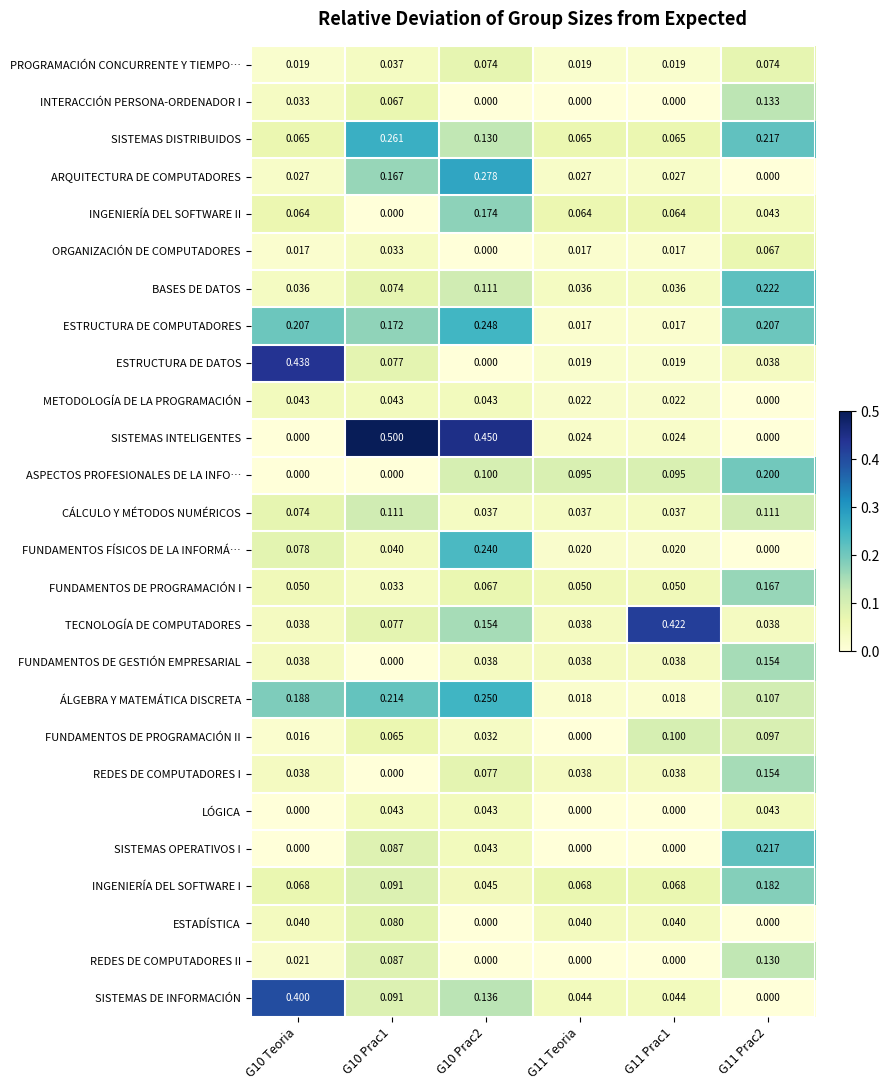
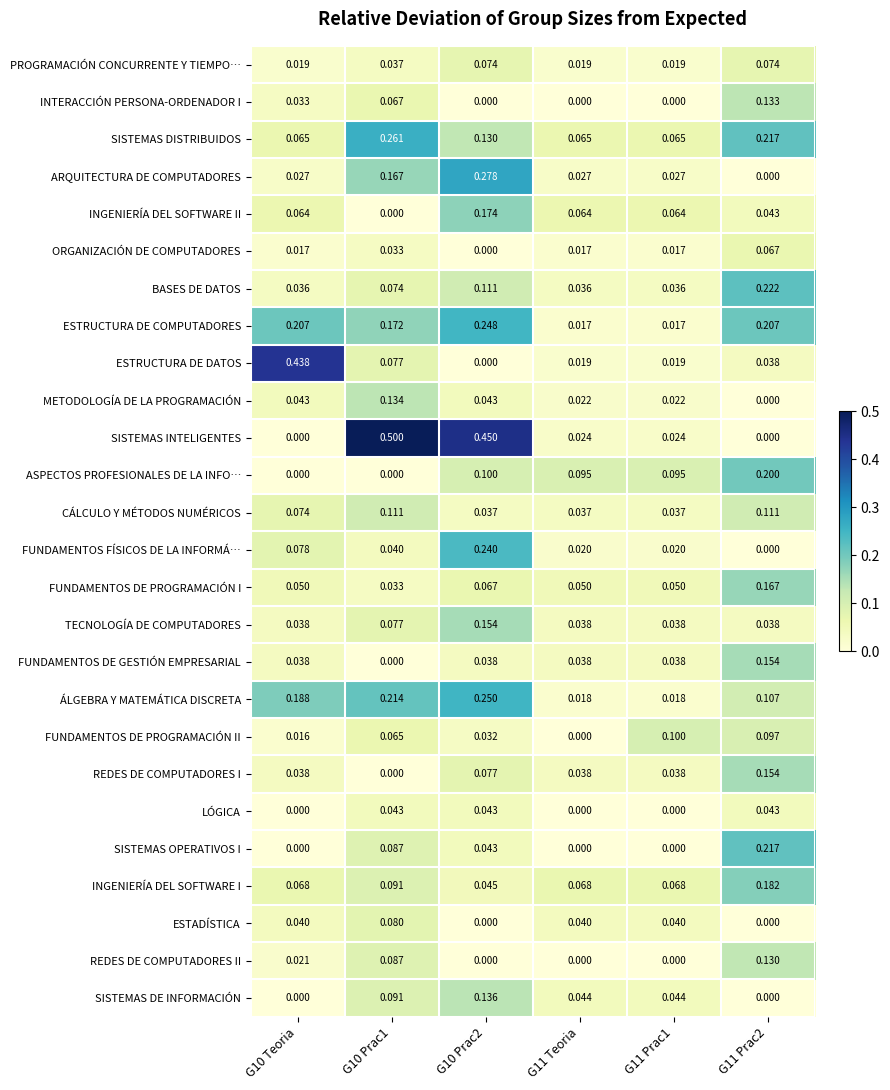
  {
    "PROGRAMACIÓN CONCURRENTE Y TIEMPO…": {
      "G10 Teoria": 0.019,
      "G10 Prac1": 0.037,
      "G10 Prac2": 0.074,
      "G11 Teoria": 0.019,
      "G11 Prac1": 0.019,
      "G11 Prac2": 0.074
    },
    "INTERACCIÓN PERSONA-ORDENADOR I": {
      "G10 Teoria": 0.033,
      "G10 Prac1": 0.067,
      "G10 Prac2": 0.000,
      "G11 Teoria": 0.000,
      "G11 Prac1": 0.000,
      "G11 Prac2": 0.133
    },
    "SISTEMAS DISTRIBUIDOS": {
      "G10 Teoria": 0.065,
      "G10 Prac1": 0.261,
      "G10 Prac2": 0.130,
      "G11 Teoria": 0.065,
      "G11 Prac1": 0.065,
      "G11 Prac2": 0.217
    },
    "ARQUITECTURA DE COMPUTADORES": {
      "G10 Teoria": 0.027,
      "G10 Prac1": 0.167,
      "G10 Prac2": 0.278,
      "G11 Teoria": 0.027,
      "G11 Prac1": 0.027,
      "G11 Prac2": 0.000
    },
    "INGENIERÍA DEL SOFTWARE II": {
      "G10 Teoria": 0.064,
      "G10 Prac1": 0.000,
      "G10 Prac2": 0.174,
      "G11 Teoria": 0.064,
      "G11 Prac1": 0.064,
      "G11 Prac2": 0.043
    },
    "ORGANIZACIÓN DE COMPUTADORES": {
      "G10 Teoria": 0.017,
      "G10 Prac1": 0.033,
      "G10 Prac2": 0.000,
      "G11 Teoria": 0.017,
      "G11 Prac1": 0.017,
      "G11 Prac2": 0.067
    },
    "BASES DE DATOS": {
      "G10 Teoria": 0.036,
      "G10 Prac1": 0.074,
      "G10 Prac2": 0.111,
      "G11 Teoria": 0.036,
      "G11 Prac1": 0.036,
      "G11 Prac2": 0.222
    },
    "ESTRUCTURA DE COMPUTADORES": {
      "G10 Teoria": 0.207,
      "G10 Prac1": 0.172,
      "G10 Prac2": 0.248,
      "G11 Teoria": 0.017,
      "G11 Prac1": 0.017,
      "G11 Prac2": 0.207
    },
    "ESTRUCTURA DE DATOS": {
      "G10 Teoria": 0.438,
      "G10 Prac1": 0.077,
      "G10 Prac2": 0.000,
      "G11 Teoria": 0.019,
      "G11 Prac1": 0.019,
      "G11 Prac2": 0.038
    },
    "METODOLOGÍA DE LA PROGRAMACIÓN": {
      "G10 Teoria": 0.043,
-     "G10 Prac1": 0.043,
+     "G10 Prac1": 0.134,
      "G10 Prac2": 0.043,
      "G11 Teoria": 0.022,
      "G11 Prac1": 0.022,
      "G11 Prac2": 0.000
    },
    "SISTEMAS INTELIGENTES": {
      "G10 Teoria": 0.000,
      "G10 Prac1": 0.500,
      "G10 Prac2": 0.450,
      "G11 Teoria": 0.024,
      "G11 Prac1": 0.024,
      "G11 Prac2": 0.000
    },
    "ASPECTOS PROFESIONALES DE LA INFO…": {
      "G10 Teoria": 0.000,
      "G10 Prac1": 0.000,
      "G10 Prac2": 0.100,
      "G11 Teoria": 0.095,
      "G11 Prac1": 0.095,
      "G11 Prac2": 0.200
    },
    "CÁLCULO Y MÉTODOS NUMÉRICOS": {
      "G10 Teoria": 0.074,
      "G10 Prac1": 0.111,
      "G10 Prac2": 0.037,
      "G11 Teoria": 0.037,
      "G11 Prac1": 0.037,
      "G11 Prac2": 0.111
    },
    "FUNDAMENTOS FÍSICOS DE LA INFORMÁ…": {
      "G10 Teoria": 0.078,
      "G10 Prac1": 0.040,
      "G10 Prac2": 0.240,
      "G11 Teoria": 0.020,
      "G11 Prac1": 0.020,
      "G11 Prac2": 0.000
    },
    "FUNDAMENTOS DE PROGRAMACIÓN I": {
      "G10 Teoria": 0.050,
      "G10 Prac1": 0.033,
      "G10 Prac2": 0.067,
      "G11 Teoria": 0.050,
      "G11 Prac1": 0.050,
      "G11 Prac2": 0.167
    },
    "TECNOLOGÍA DE COMPUTADORES": {
      "G10 Teoria": 0.038,
      "G10 Prac1": 0.077,
      "G10 Prac2": 0.154,
      "G11 Teoria": 0.038,
-     "G11 Prac1": 0.422,
+     "G11 Prac1": 0.038,
      "G11 Prac2": 0.038
    },
    "FUNDAMENTOS DE GESTIÓN EMPRESARIAL": {
      "G10 Teoria": 0.038,
      "G10 Prac1": 0.000,
      "G10 Prac2": 0.038,
      "G11 Teoria": 0.038,
      "G11 Prac1": 0.038,
      "G11 Prac2": 0.154
    },
    "ÁLGEBRA Y MATEMÁTICA DISCRETA": {
      "G10 Teoria": 0.188,
      "G10 Prac1": 0.214,
      "G10 Prac2": 0.250,
      "G11 Teoria": 0.018,
      "G11 Prac1": 0.018,
      "G11 Prac2": 0.107
    },
    "FUNDAMENTOS DE PROGRAMACIÓN II": {
      "G10 Teoria": 0.016,
      "G10 Prac1": 0.065,
      "G10 Prac2": 0.032,
      "G11 Teoria": 0.000,
      "G11 Prac1": 0.100,
      "G11 Prac2": 0.097
    },
    "REDES DE COMPUTADORES I": {
      "G10 Teoria": 0.038,
      "G10 Prac1": 0.000,
      "G10 Prac2": 0.077,
      "G11 Teoria": 0.038,
      "G11 Prac1": 0.038,
      "G11 Prac2": 0.154
    },
    "LÓGICA": {
      "G10 Teoria": 0.000,
      "G10 Prac1": 0.043,
      "G10 Prac2": 0.043,
      "G11 Teoria": 0.000,
      "G11 Prac1": 0.000,
      "G11 Prac2": 0.043
    },
    "SISTEMAS OPERATIVOS I": {
      "G10 Teoria": 0.000,
      "G10 Prac1": 0.087,
      "G10 Prac2": 0.043,
      "G11 Teoria": 0.000,
      "G11 Prac1": 0.000,
      "G11 Prac2": 0.217
    },
    "INGENIERÍA DEL SOFTWARE I": {
      "G10 Teoria": 0.068,
      "G10 Prac1": 0.091,
      "G10 Prac2": 0.045,
      "G11 Teoria": 0.068,
      "G11 Prac1": 0.068,
      "G11 Prac2": 0.182
    },
    "ESTADÍSTICA": {
      "G10 Teoria": 0.040,
      "G10 Prac1": 0.080,
      "G10 Prac2": 0.000,
      "G11 Teoria": 0.040,
      "G11 Prac1": 0.040,
      "G11 Prac2": 0.000
    },
    "REDES DE COMPUTADORES II": {
      "G10 Teoria": 0.021,
      "G10 Prac1": 0.087,
      "G10 Prac2": 0.000,
      "G11 Teoria": 0.000,
      "G11 Prac1": 0.000,
      "G11 Prac2": 0.130
    },
    "SISTEMAS DE INFORMACIÓN": {
-     "G10 Teoria": 0.400,
+     "G10 Teoria": 0.000,
      "G10 Prac1": 0.091,
      "G10 Prac2": 0.136,
      "G11 Teoria": 0.044,
      "G11 Prac1": 0.044,
      "G11 Prac2": 0.000
    }
  }
